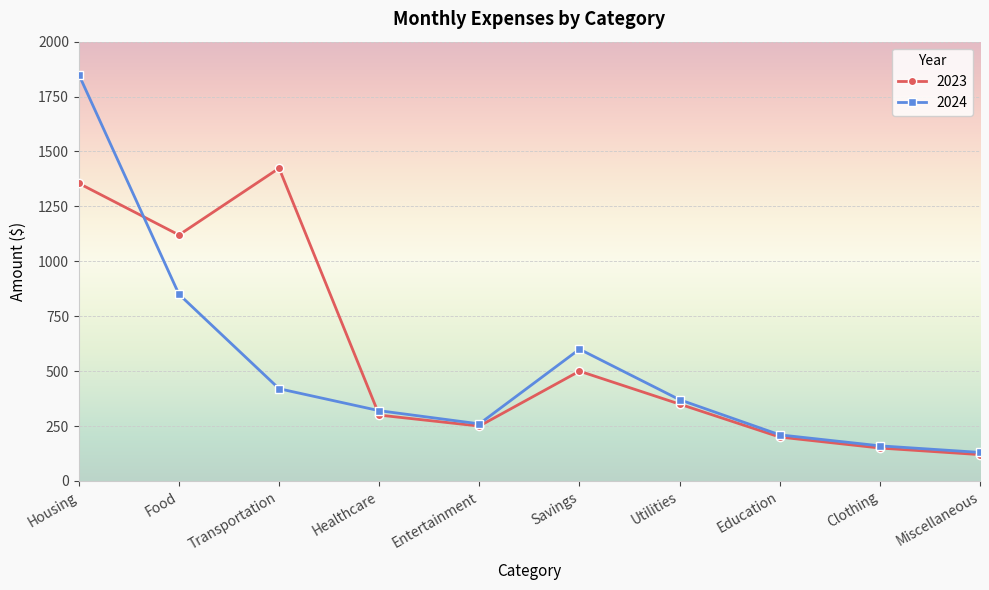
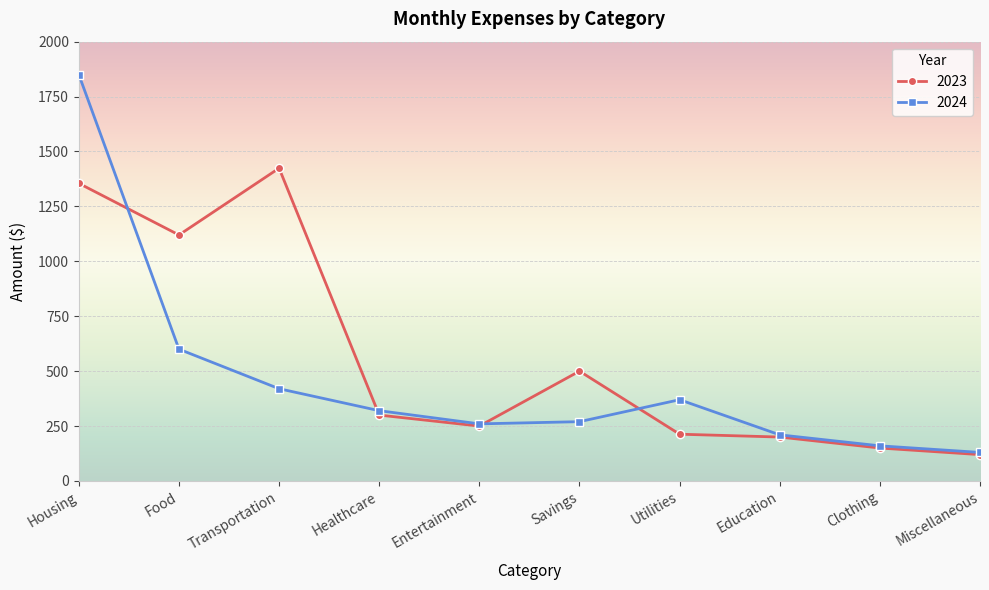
  {
    "2023": {
      "Housing": 1360,
      "Food": 1120,
      "Transportation": 1420,
      "Healthcare": 300,
      "Savings": 500,
-     "Utilities": 350
+     "Utilities": 210
    },
    "2024": {
      "Housing": 1850,
-     "Food": 850,
+     "Food": 600,
      "Transportation": 420,
      "Healthcare": 320,
-     "Savings": 600,
+     "Savings": 270,
      "Utilities": 370
    }
  }
